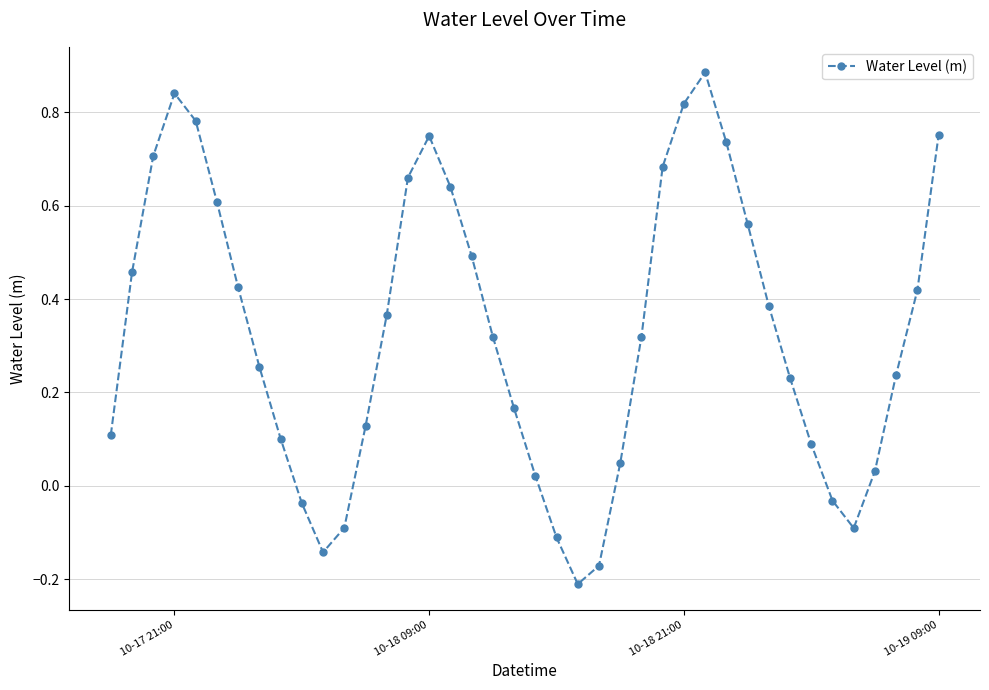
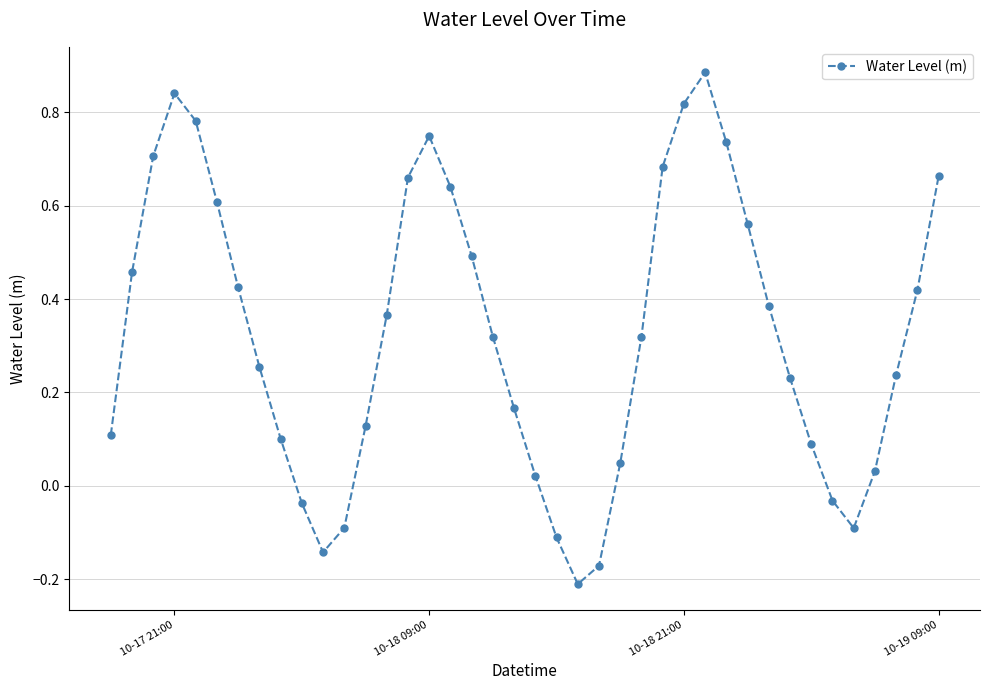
  {
    "10-17 21:00": 0.84,
    "10-18 09:00": 0.75,
    "10-18 21:00": 0.82,
-   "10-19 09:00": 0.75
+   "10-19 09:00": 0.66
  }
